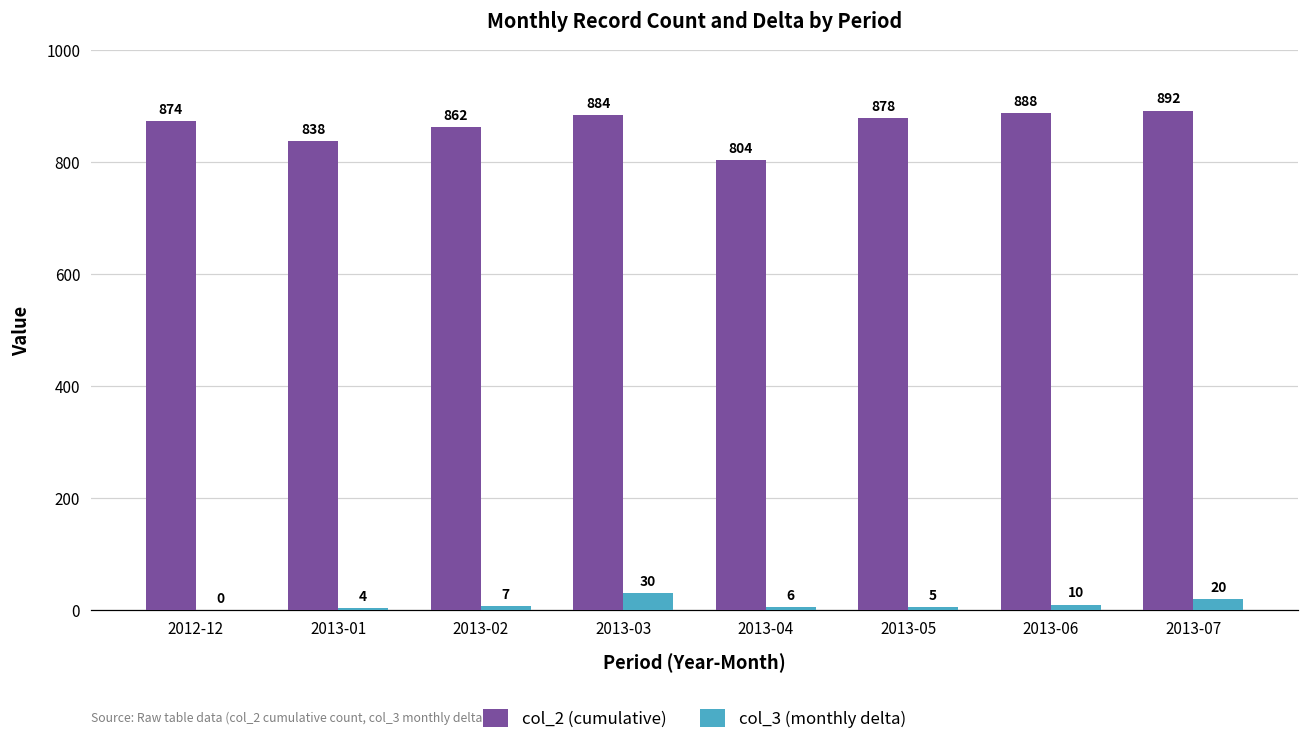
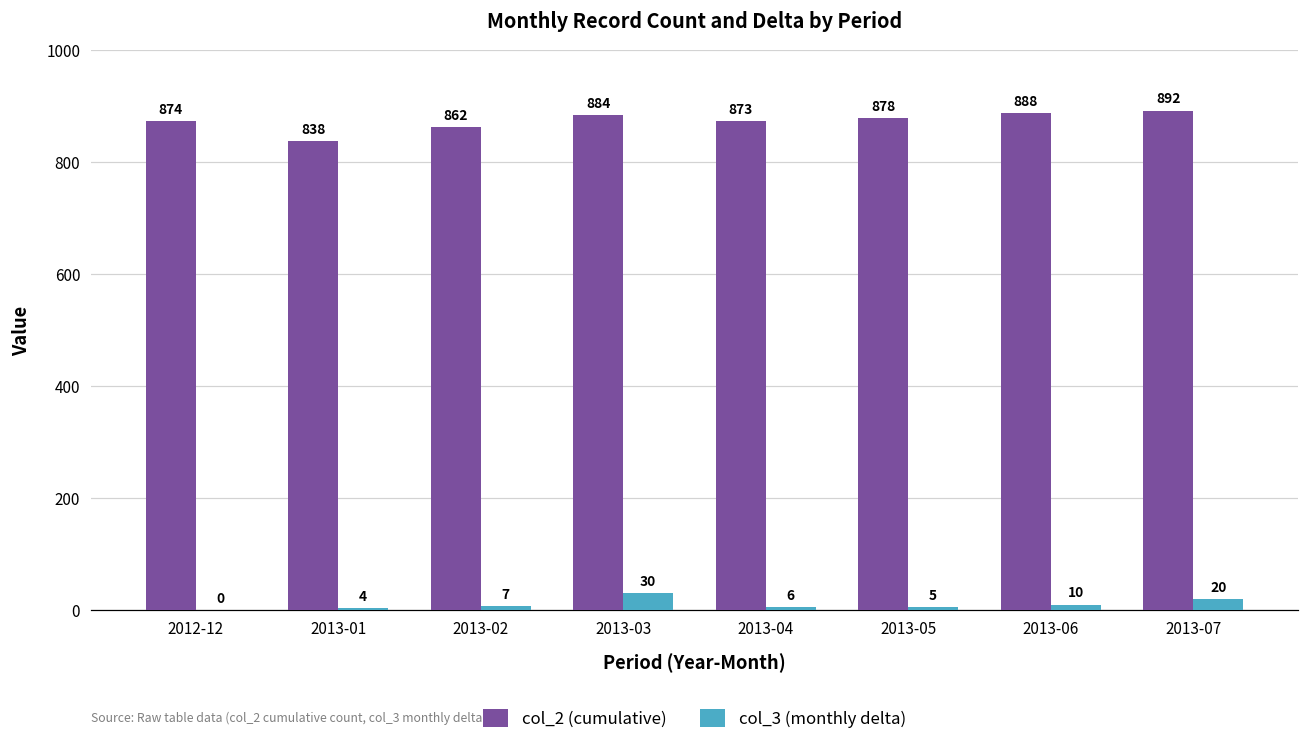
  {
    "col_2 (cumulative)": {
      "2012-12": 874,
      "2013-01": 838,
      "2013-02": 862,
      "2013-03": 884,
-     "2013-04": 804,
+     "2013-04": 873,
      "2013-05": 878,
      "2013-06": 888,
      "2013-07": 892
    },
    "col_3 (monthly delta)": {
      "2012-12": 0,
      "2013-01": 4,
      "2013-02": 7,
      "2013-03": 30,
      "2013-04": 6,
      "2013-05": 5,
      "2013-06": 10,
      "2013-07": 20
    }
  }
